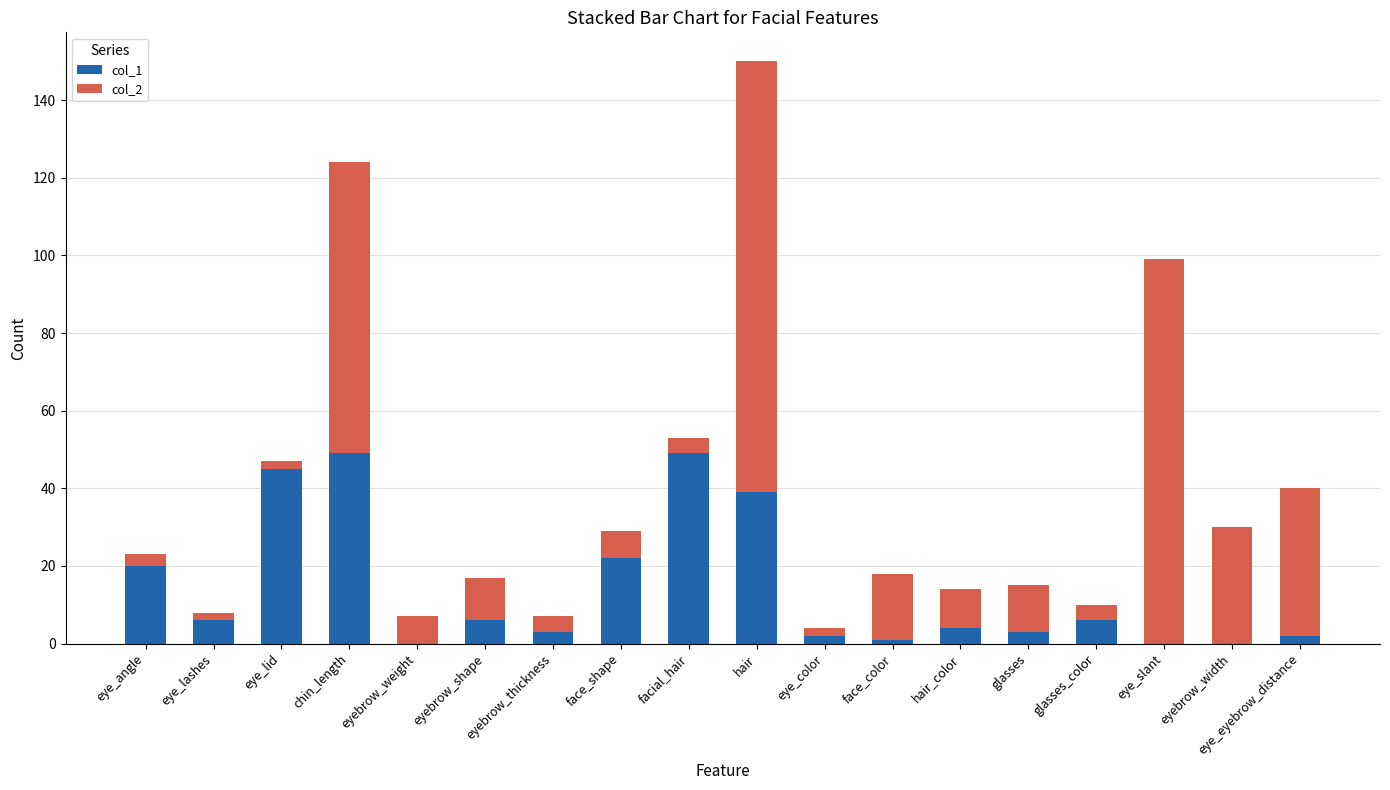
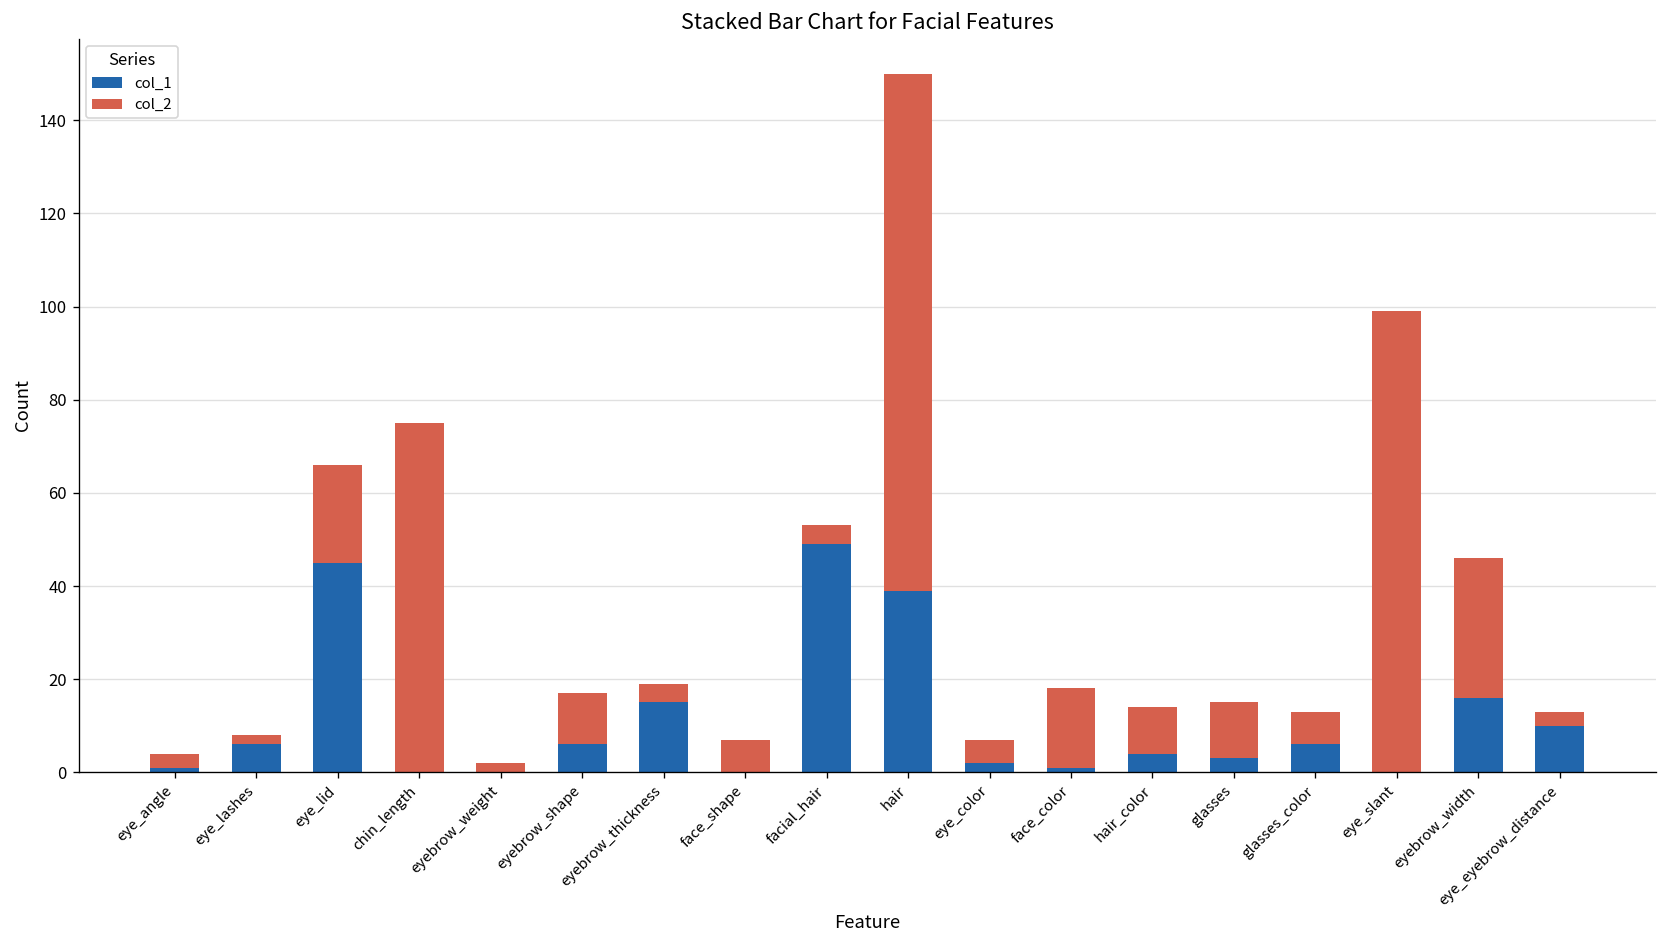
  {
    "col_1": {
-     "eye_angle": 20,
+     "eye_angle": 1,
      "eye_lashes": 6,
      "eye_lid": 45,
-     "chin_length": 49,
+     "chin_length": 0,
      "eyebrow_weight": 0,
      "eyebrow_shape": 6,
-     "eyebrow_thickness": 3,
-     "face_shape": 22,
+     "eyebrow_thickness": 15,
+     "face_shape": 0,
      "facial_hair": 49,
      "hair": 39,
      "eye_color": 2,
      "face_color": 1,
      "hair_color": 4,
      "glasses": 3,
      "glasses_color": 6,
      "eye_slant": 0,
-     "eyebrow_width": 0,
-     "eye_eyebrow_distance": 2
+     "eyebrow_width": 16,
+     "eye_eyebrow_distance": 10
    },
    "col_2": {
      "eye_angle": 3,
      "eye_lashes": 2,
-     "eye_lid": 2,
+     "eye_lid": 21,
      "chin_length": 75,
-     "eyebrow_weight": 7,
+     "eyebrow_weight": 2,
      "eyebrow_shape": 11,
      "eyebrow_thickness": 4,
      "face_shape": 7,
      "facial_hair": 4,
      "hair": 111,
-     "eye_color": 2,
+     "eye_color": 5,
      "face_color": 17,
      "hair_color": 10,
      "glasses": 12,
-     "glasses_color": 4,
+     "glasses_color": 7,
      "eye_slant": 99,
      "eyebrow_width": 30,
-     "eye_eyebrow_distance": 38
+     "eye_eyebrow_distance": 3
    }
  }
